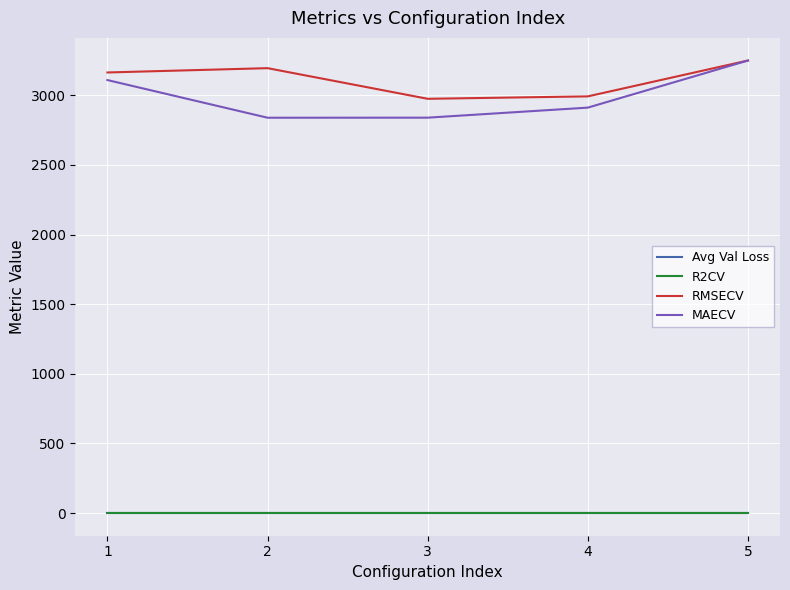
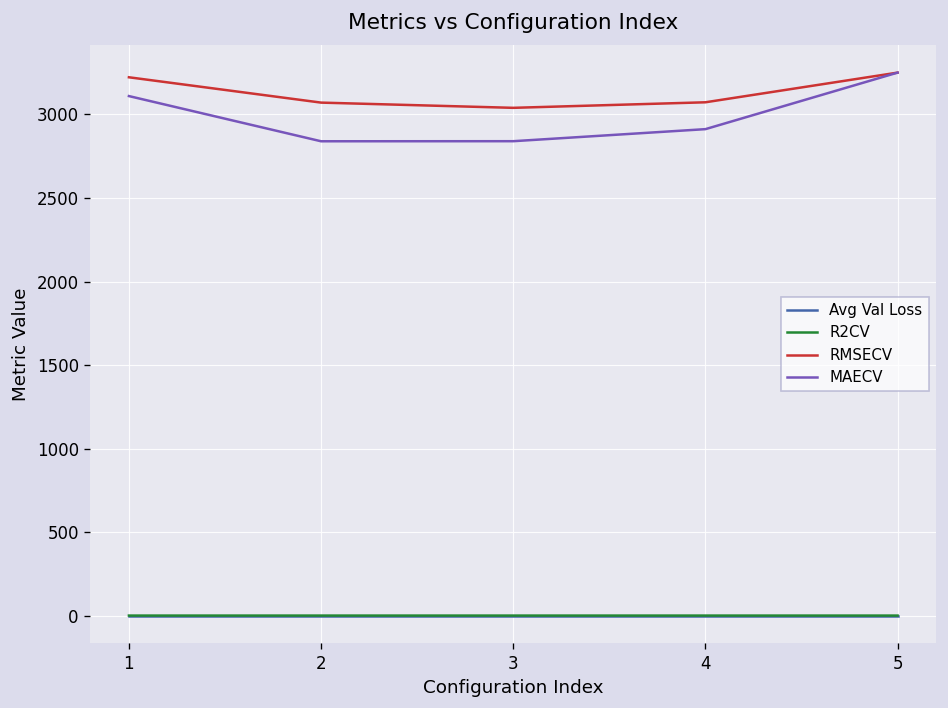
  {
    "R2CV": {
      "1": 0,
      "2": 0,
      "3": 0,
      "4": 0,
      "5": 0
    },
    "RMSECV": {
-     "1": 3160,
-     "2": 3200,
-     "3": 2980,
-     "4": 2990
+     "1": 3220,
+     "2": 3070,
+     "3": 3040,
+     "4": 3070
    },
    "MAECV": {
      "1": 3110,
      "2": 2840,
      "3": 2840,
      "4": 2910
    }
  }
